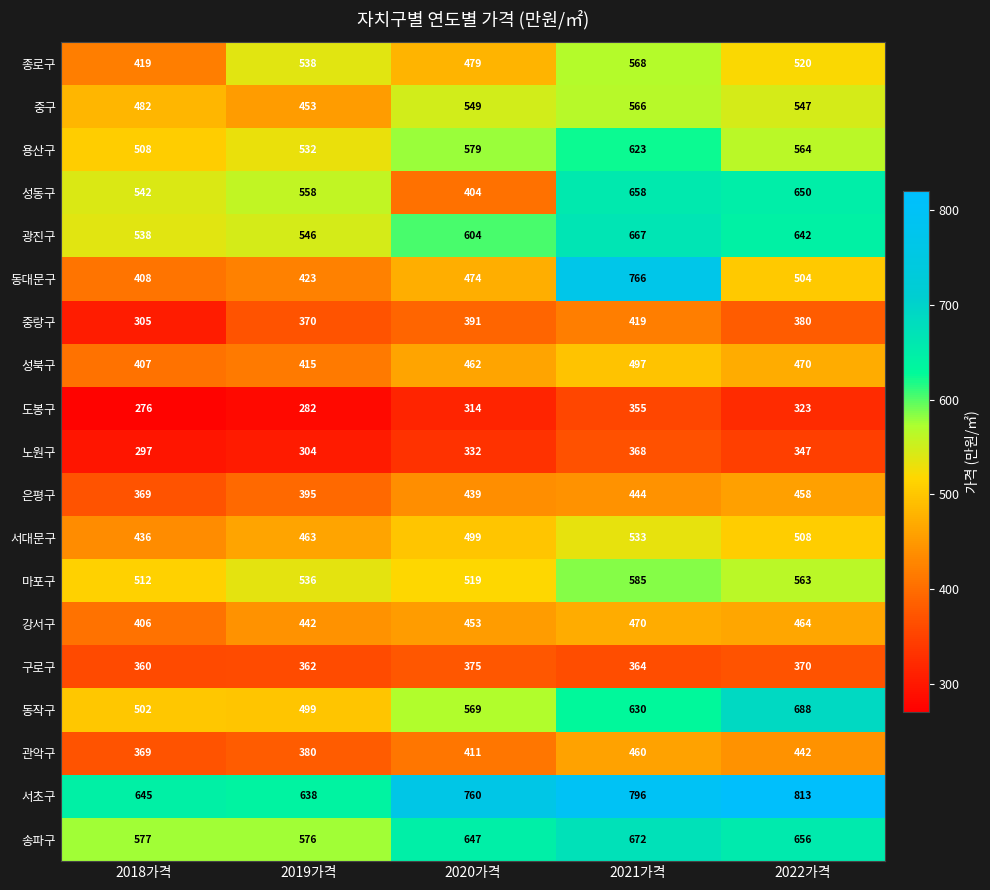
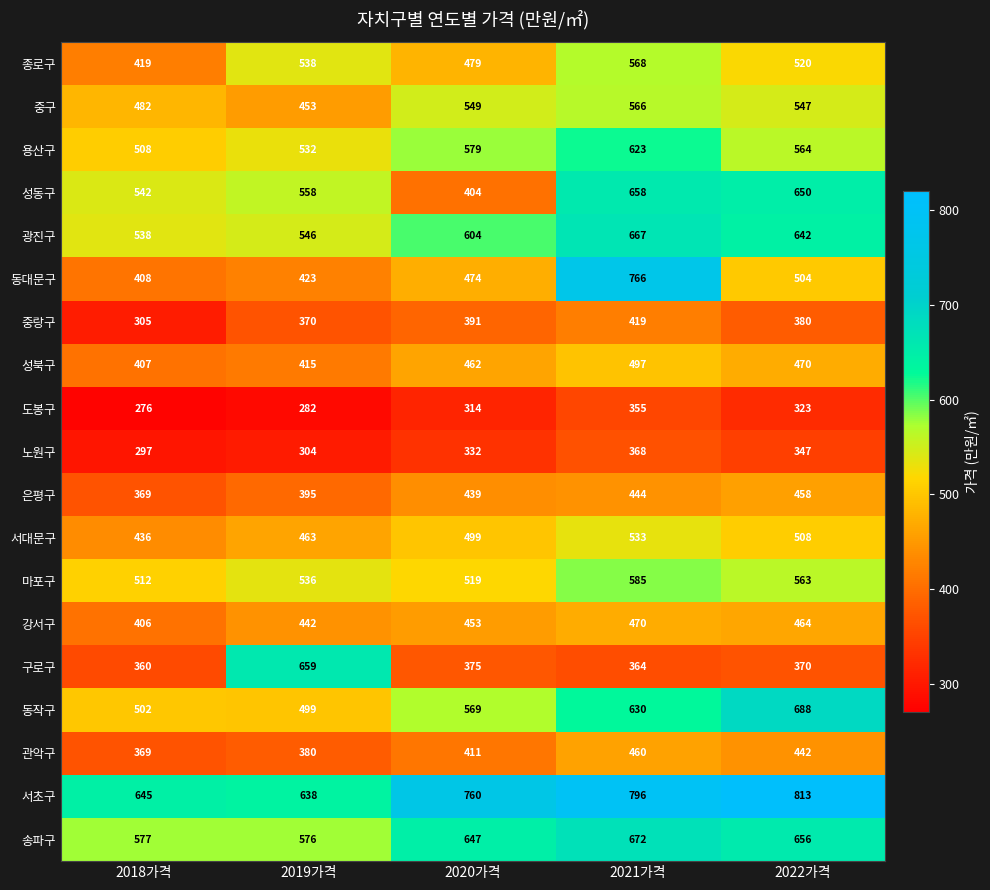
  {
    "종로구": {
      "2018가격": 419,
      "2019가격": 538,
      "2020가격": 479,
      "2021가격": 568,
      "2022가격": 520
    },
    "중구": {
      "2018가격": 482,
      "2019가격": 453,
      "2020가격": 549,
      "2021가격": 566,
      "2022가격": 547
    },
    "용산구": {
      "2018가격": 508,
      "2019가격": 532,
      "2020가격": 579,
      "2021가격": 623,
      "2022가격": 564
    },
    "성동구": {
      "2018가격": 542,
      "2019가격": 558,
      "2020가격": 404,
      "2021가격": 658,
      "2022가격": 650
    },
    "광진구": {
      "2018가격": 538,
      "2019가격": 546,
      "2020가격": 604,
      "2021가격": 667,
      "2022가격": 642
    },
    "동대문구": {
      "2018가격": 408,
      "2019가격": 423,
      "2020가격": 474,
      "2021가격": 766,
      "2022가격": 504
    },
    "중랑구": {
      "2018가격": 305,
      "2019가격": 370,
      "2020가격": 391,
      "2021가격": 419,
      "2022가격": 380
    },
    "성북구": {
      "2018가격": 407,
      "2019가격": 415,
      "2020가격": 462,
      "2021가격": 497,
      "2022가격": 470
    },
    "도봉구": {
      "2018가격": 276,
      "2019가격": 282,
      "2020가격": 314,
      "2021가격": 355,
      "2022가격": 323
    },
    "노원구": {
      "2018가격": 297,
      "2019가격": 304,
      "2020가격": 332,
      "2021가격": 368,
      "2022가격": 347
    },
    "은평구": {
      "2018가격": 369,
      "2019가격": 395,
      "2020가격": 439,
      "2021가격": 444,
      "2022가격": 458
    },
    "서대문구": {
      "2018가격": 436,
      "2019가격": 463,
      "2020가격": 499,
      "2021가격": 533,
      "2022가격": 508
    },
    "마포구": {
      "2018가격": 512,
      "2019가격": 536,
      "2020가격": 519,
      "2021가격": 585,
      "2022가격": 563
    },
    "강서구": {
      "2018가격": 406,
      "2019가격": 442,
      "2020가격": 453,
      "2021가격": 470,
      "2022가격": 464
    },
    "구로구": {
      "2018가격": 360,
-     "2019가격": 362,
+     "2019가격": 659,
      "2020가격": 375,
      "2021가격": 364,
      "2022가격": 370
    },
    "동작구": {
      "2018가격": 502,
      "2019가격": 499,
      "2020가격": 569,
      "2021가격": 630,
      "2022가격": 688
    },
    "관악구": {
      "2018가격": 369,
      "2019가격": 380,
      "2020가격": 411,
      "2021가격": 460,
      "2022가격": 442
    },
    "서초구": {
      "2018가격": 645,
      "2019가격": 638,
      "2020가격": 760,
      "2021가격": 796,
      "2022가격": 813
    },
    "송파구": {
      "2018가격": 577,
      "2019가격": 576,
      "2020가격": 647,
      "2021가격": 672,
      "2022가격": 656
    }
  }
